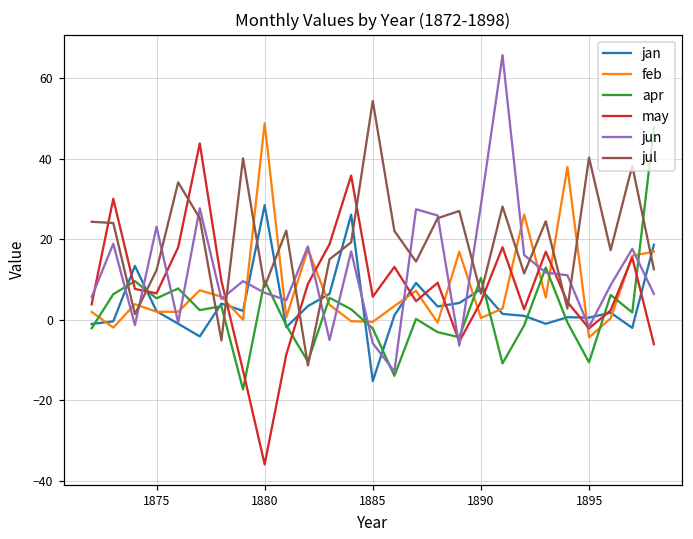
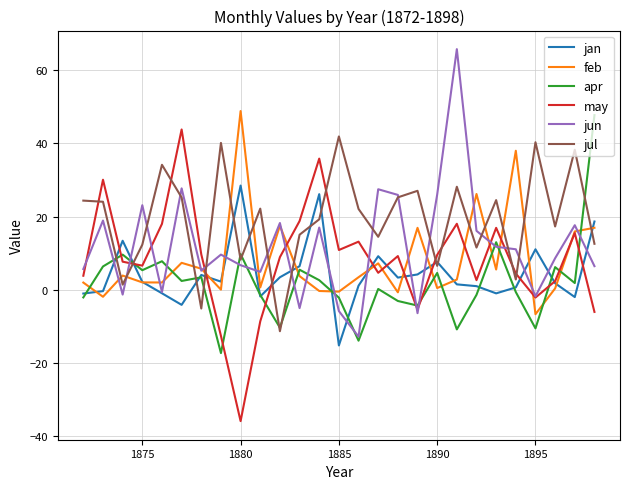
  {
    "jan": {
      "1880": 28,
      "1885": -15,
      "1890": 8,
-     "1895": 1
+     "1895": 11
    },
    "feb": {
      "1880": 49,
      "1885": -1,
      "1890": 0,
-     "1895": -4
+     "1895": -7
    },
    "apr": {
      "1875": 5,
      "1880": 10,
      "1885": -2,
-     "1890": 10,
+     "1890": 5,
      "1895": -11
    },
    "may": {
      "1875": 7,
      "1880": -36,
-     "1885": 6,
-     "1890": 4
+     "1885": 11,
+     "1890": 10
    },
    "jun": {
      "1875": 23,
      "1880": 7,
      "1885": -6,
-     "1890": 28
+     "1890": 26
    },
    "jul": {
      "1875": 12,
      "1880": 8,
-     "1885": 54,
+     "1885": 42,
      "1890": 7,
      "1895": 40
    }
  }
